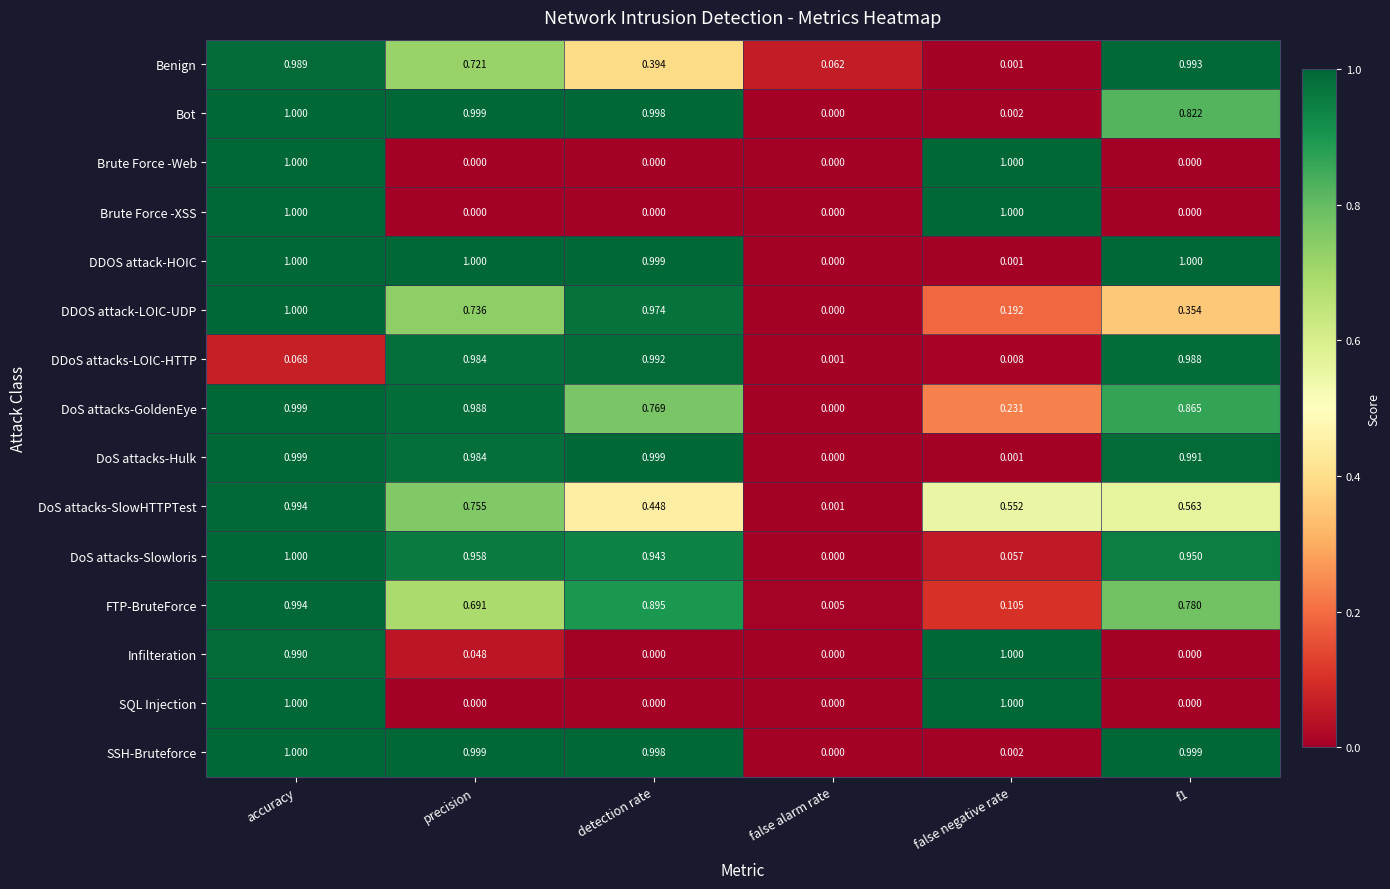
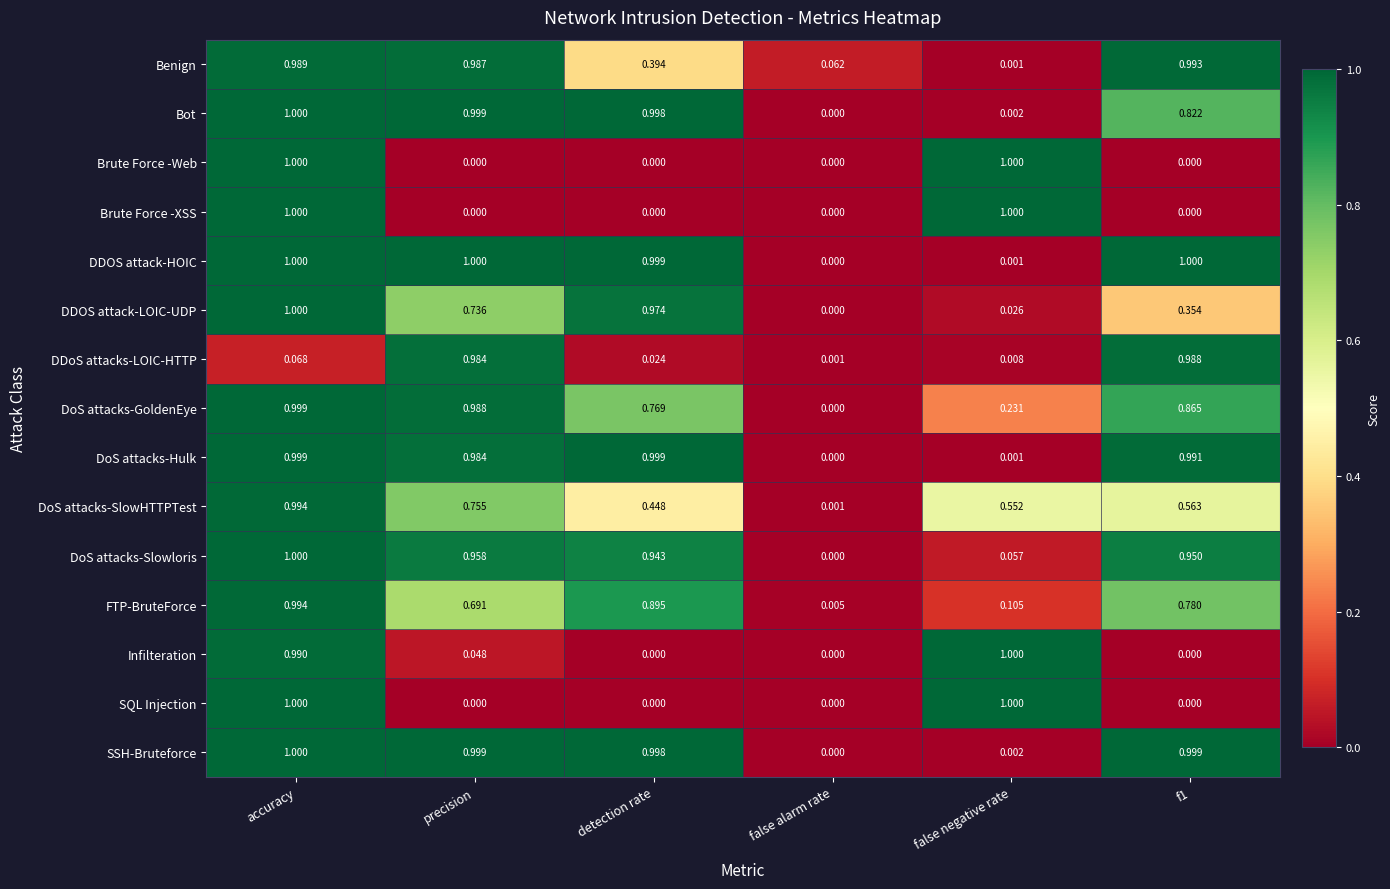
  {
    "Benign": {
      "accuracy": 0.989,
-     "precision": 0.721,
+     "precision": 0.987,
      "detection rate": 0.394,
      "false alarm rate": 0.062,
      "false negative rate": 0.001,
      "f1": 0.993
    },
    "Bot": {
      "accuracy": 1.000,
      "precision": 0.999,
      "detection rate": 0.998,
      "false alarm rate": 0.000,
      "false negative rate": 0.002,
      "f1": 0.822
    },
    "Brute Force -Web": {
      "accuracy": 1.000,
      "precision": 0.000,
      "detection rate": 0.000,
      "false alarm rate": 0.000,
      "false negative rate": 1.000,
      "f1": 0.000
    },
    "Brute Force -XSS": {
      "accuracy": 1.000,
      "precision": 0.000,
      "detection rate": 0.000,
      "false alarm rate": 0.000,
      "false negative rate": 1.000,
      "f1": 0.000
    },
    "DDOS attack-HOIC": {
      "accuracy": 1.000,
      "precision": 1.000,
      "detection rate": 0.999,
      "false alarm rate": 0.000,
      "false negative rate": 0.001,
      "f1": 1.000
    },
    "DDOS attack-LOIC-UDP": {
      "accuracy": 1.000,
      "precision": 0.736,
      "detection rate": 0.974,
      "false alarm rate": 0.000,
-     "false negative rate": 0.192,
+     "false negative rate": 0.026,
      "f1": 0.354
    },
    "DDoS attacks-LOIC-HTTP": {
      "accuracy": 0.068,
      "precision": 0.984,
-     "detection rate": 0.992,
+     "detection rate": 0.024,
      "false alarm rate": 0.001,
      "false negative rate": 0.008,
      "f1": 0.988
    },
    "DoS attacks-GoldenEye": {
      "accuracy": 0.999,
      "precision": 0.988,
      "detection rate": 0.769,
      "false alarm rate": 0.000,
      "false negative rate": 0.231,
      "f1": 0.865
    },
    "DoS attacks-Hulk": {
      "accuracy": 0.999,
      "precision": 0.984,
      "detection rate": 0.999,
      "false alarm rate": 0.000,
      "false negative rate": 0.001,
      "f1": 0.991
    },
    "DoS attacks-SlowHTTPTest": {
      "accuracy": 0.994,
      "precision": 0.755,
      "detection rate": 0.448,
      "false alarm rate": 0.001,
      "false negative rate": 0.552,
      "f1": 0.563
    },
    "DoS attacks-Slowloris": {
      "accuracy": 1.000,
      "precision": 0.958,
      "detection rate": 0.943,
      "false alarm rate": 0.000,
      "false negative rate": 0.057,
      "f1": 0.950
    },
    "FTP-BruteForce": {
      "accuracy": 0.994,
      "precision": 0.691,
      "detection rate": 0.895,
      "false alarm rate": 0.005,
      "false negative rate": 0.105,
      "f1": 0.780
    },
    "Infilteration": {
      "accuracy": 0.990,
      "precision": 0.048,
      "detection rate": 0.000,
      "false alarm rate": 0.000,
      "false negative rate": 1.000,
      "f1": 0.000
    },
    "SQL Injection": {
      "accuracy": 1.000,
      "precision": 0.000,
      "detection rate": 0.000,
      "false alarm rate": 0.000,
      "false negative rate": 1.000,
      "f1": 0.000
    },
    "SSH-Bruteforce": {
      "accuracy": 1.000,
      "precision": 0.999,
      "detection rate": 0.998,
      "false alarm rate": 0.000,
      "false negative rate": 0.002,
      "f1": 0.999
    }
  }
